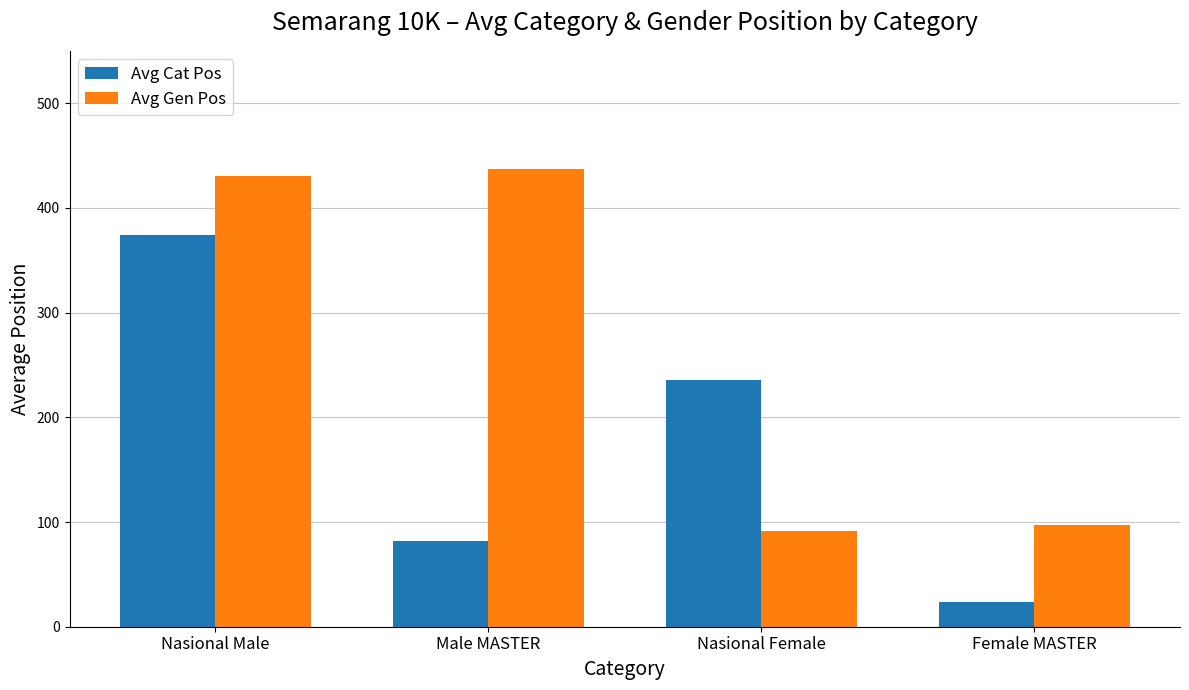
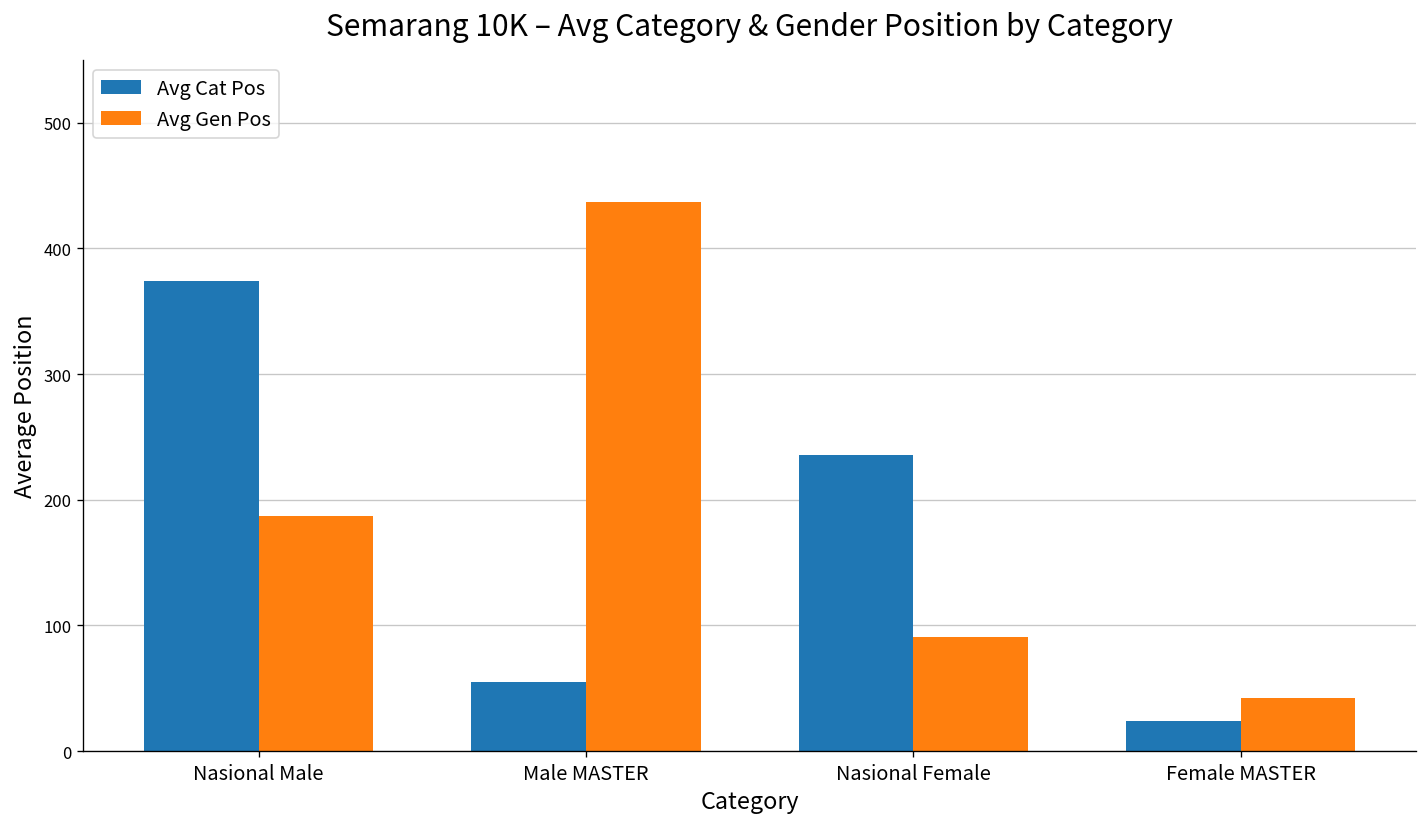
  {
    "Avg Cat Pos": {
      "Nasional Male": 374,
-     "Male MASTER": 82,
+     "Male MASTER": 55,
      "Nasional Female": 236,
      "Female MASTER": 24
    },
    "Avg Gen Pos": {
-     "Nasional Male": 430,
+     "Nasional Male": 187,
      "Male MASTER": 437,
      "Nasional Female": 91,
-     "Female MASTER": 97
+     "Female MASTER": 42
    }
  }
